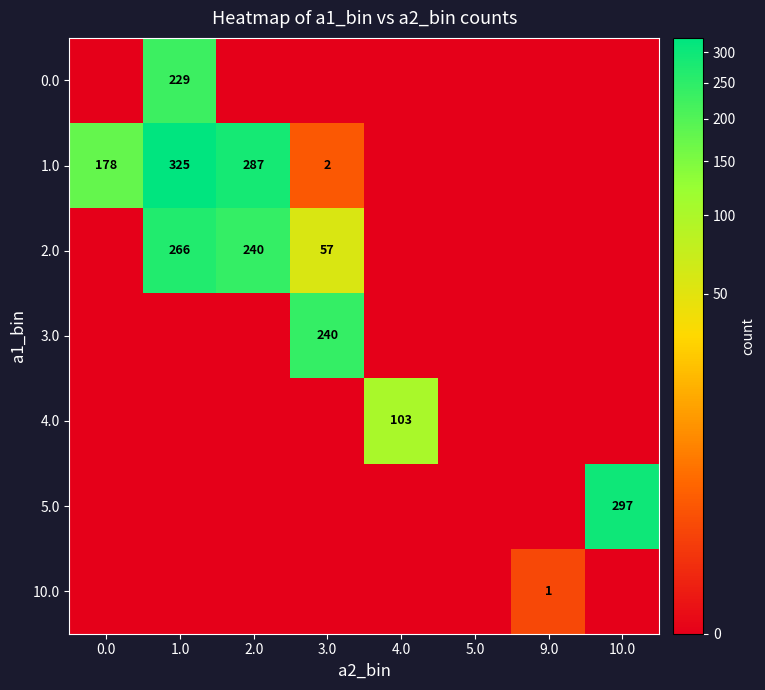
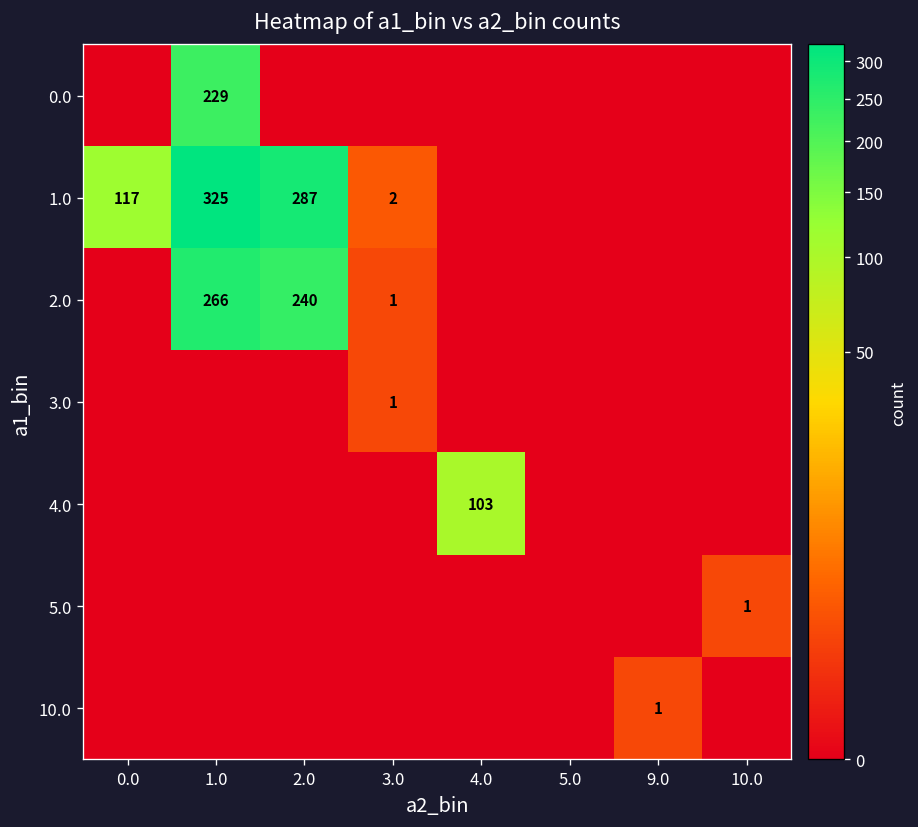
  {
    "0.0": {
      "1.0": 229
    },
    "1.0": {
-     "0.0": 178,
+     "0.0": 117,
      "1.0": 325,
      "2.0": 287,
      "3.0": 2
    },
    "2.0": {
      "1.0": 266,
      "2.0": 240,
-     "3.0": 57
+     "3.0": 1
    },
    "3.0": {
-     "3.0": 240
+     "3.0": 1
    },
    "4.0": {
      "4.0": 103
    },
    "5.0": {
-     "10.0": 297
+     "10.0": 1
    },
    "10.0": {
      "9.0": 1
    }
  }
